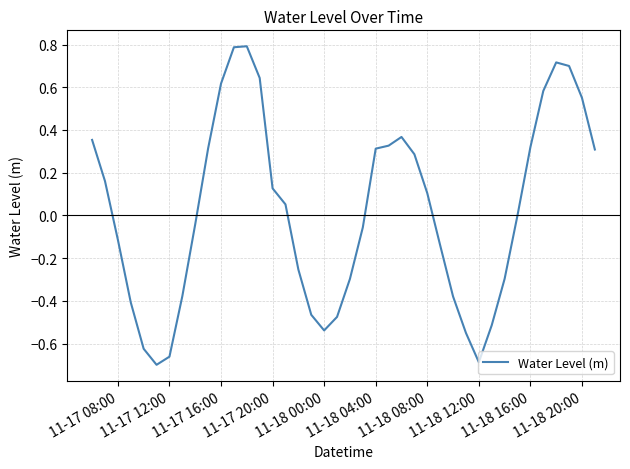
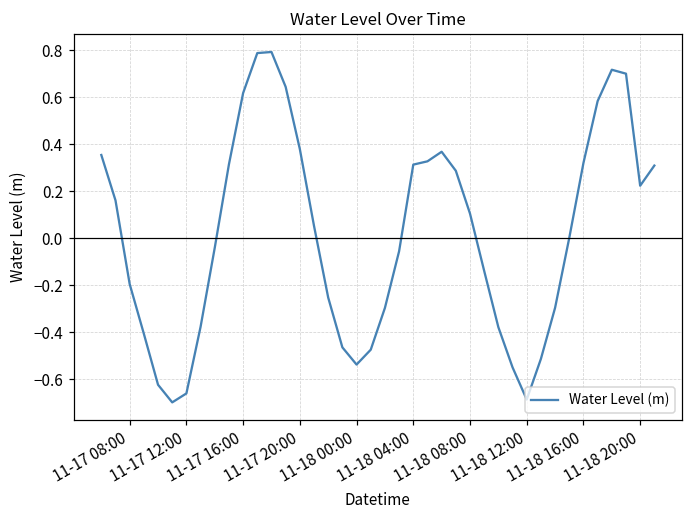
  {
-   "11-17 08:00": -0.11,
+   "11-17 08:00": -0.20,
    "11-17 12:00": -0.66,
    "11-17 16:00": 0.62,
-   "11-17 20:00": 0.13,
+   "11-17 20:00": 0.38,
    "11-18 00:00": -0.54,
    "11-18 04:00": 0.31,
    "11-18 08:00": 0.10,
    "11-18 16:00": 0.32,
-   "11-18 20:00": 0.55
+   "11-18 20:00": 0.22
  }
